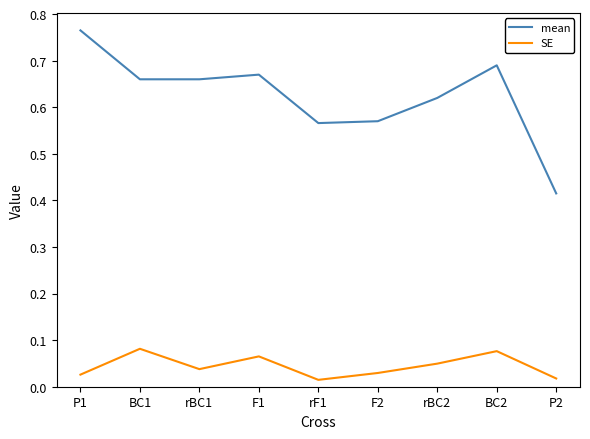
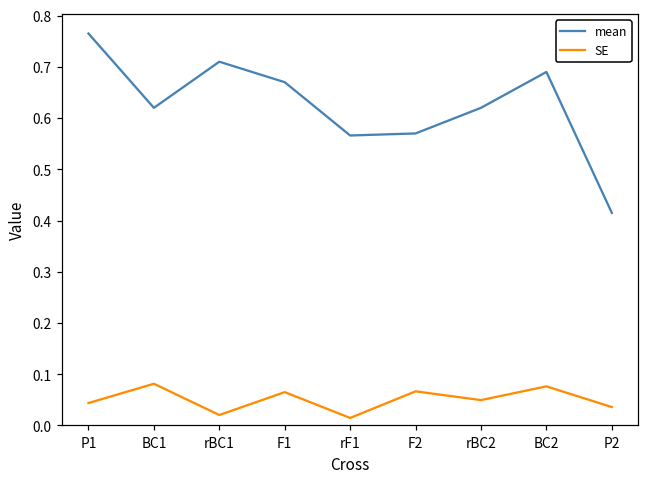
  {
    "mean": {
      "P1": 0.77,
-     "BC1": 0.66,
-     "rBC1": 0.66,
+     "BC1": 0.62,
+     "rBC1": 0.71,
      "F1": 0.67,
      "rF1": 0.57,
      "F2": 0.57,
      "rBC2": 0.62,
      "BC2": 0.69,
      "P2": 0.42
    },
    "SE": {
-     "P1": 0.03,
+     "P1": 0.04,
      "BC1": 0.08,
-     "rBC1": 0.04,
+     "rBC1": 0.02,
      "F1": 0.07,
      "rF1": 0.01,
-     "F2": 0.03,
+     "F2": 0.07,
      "rBC2": 0.05,
      "BC2": 0.08,
-     "P2": 0.02
+     "P2": 0.04
    }
  }
